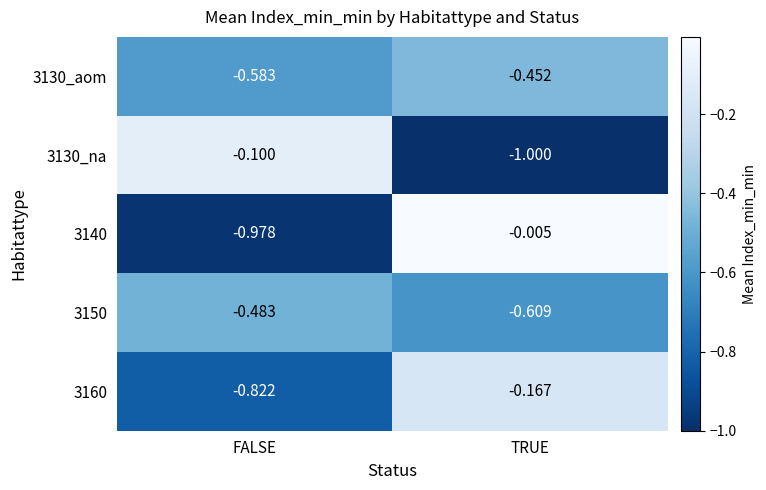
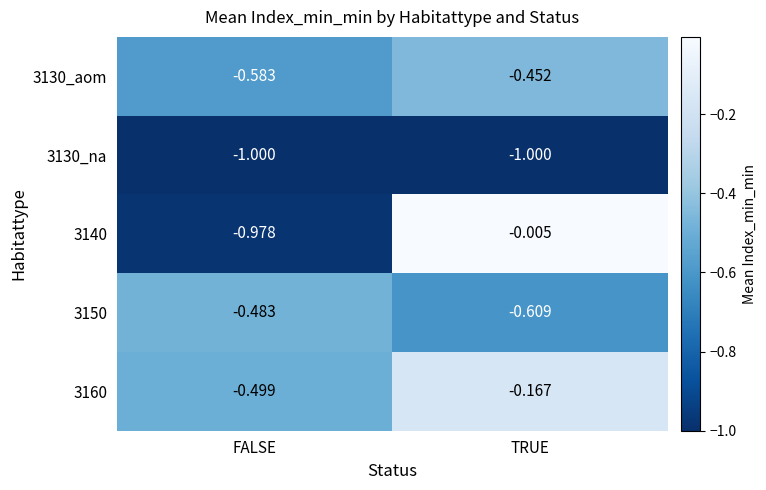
  {
    "3130_aom": {
      "FALSE": -0.583,
      "TRUE": -0.452
    },
    "3130_na": {
-     "FALSE": -0.100,
+     "FALSE": -1.000,
      "TRUE": -1.000
    },
    "3140": {
      "FALSE": -0.978,
      "TRUE": -0.005
    },
    "3150": {
      "FALSE": -0.483,
      "TRUE": -0.609
    },
    "3160": {
-     "FALSE": -0.822,
+     "FALSE": -0.499,
      "TRUE": -0.167
    }
  }
